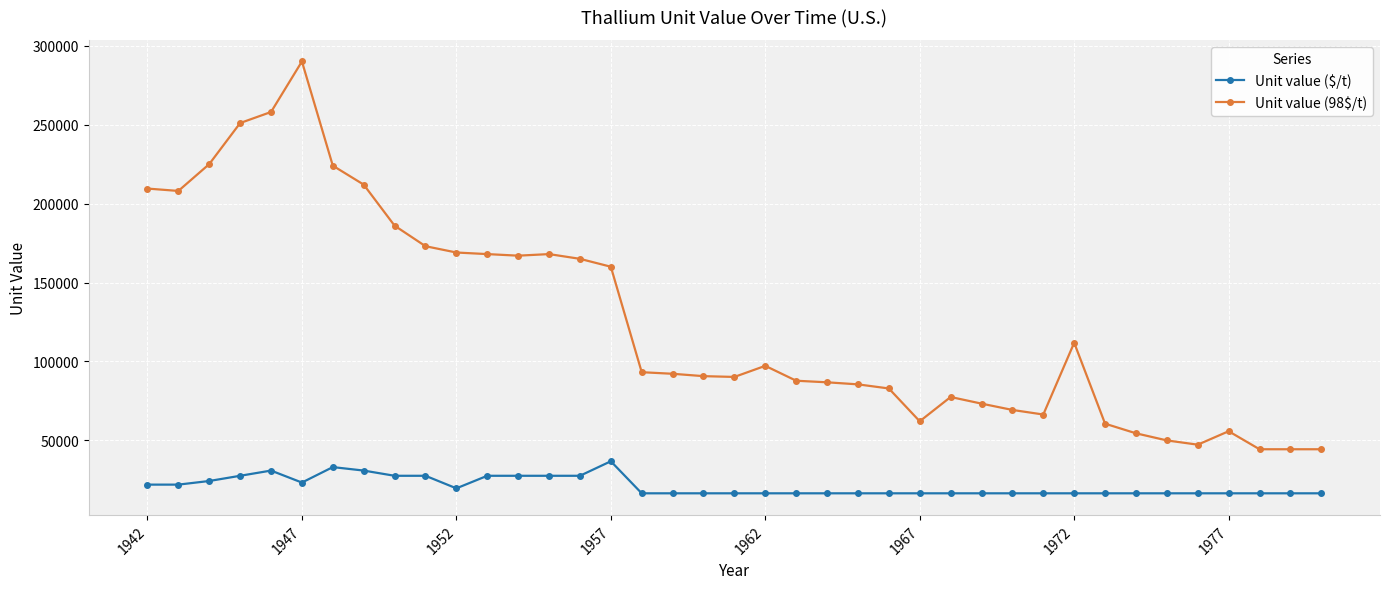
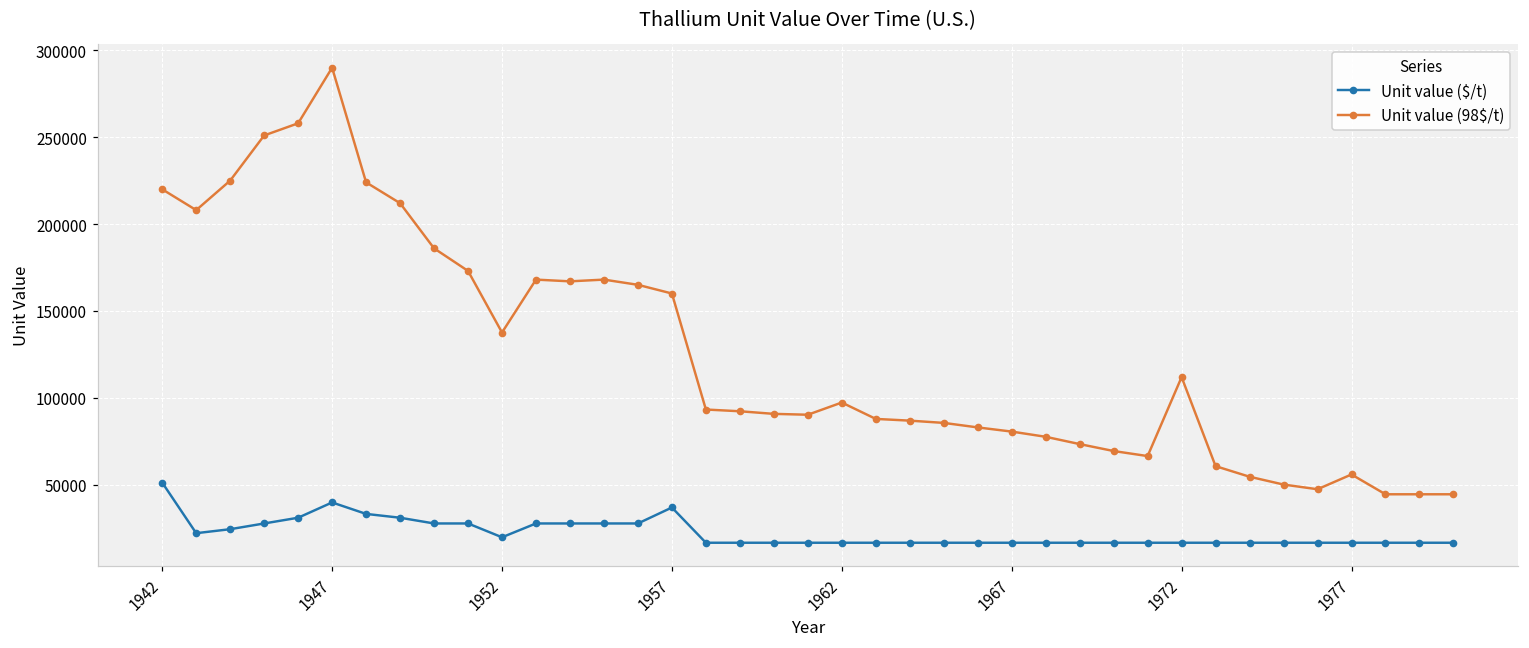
  {
    "Unit value ($/t)": {
-     "1942": 22000,
-     "1947": 23000,
+     "1942": 51000,
+     "1947": 40000,
      "1952": 20000,
      "1957": 37000,
      "1962": 17000,
      "1967": 17000,
      "1972": 17000,
      "1977": 17000
    },
    "Unit value (98$/t)": {
-     "1942": 209000,
+     "1942": 220000,
      "1947": 290000,
-     "1952": 169000,
+     "1952": 138000,
      "1957": 160000,
      "1962": 97000,
-     "1967": 62000,
+     "1967": 81000,
      "1972": 112000,
      "1977": 56000
    }
  }
